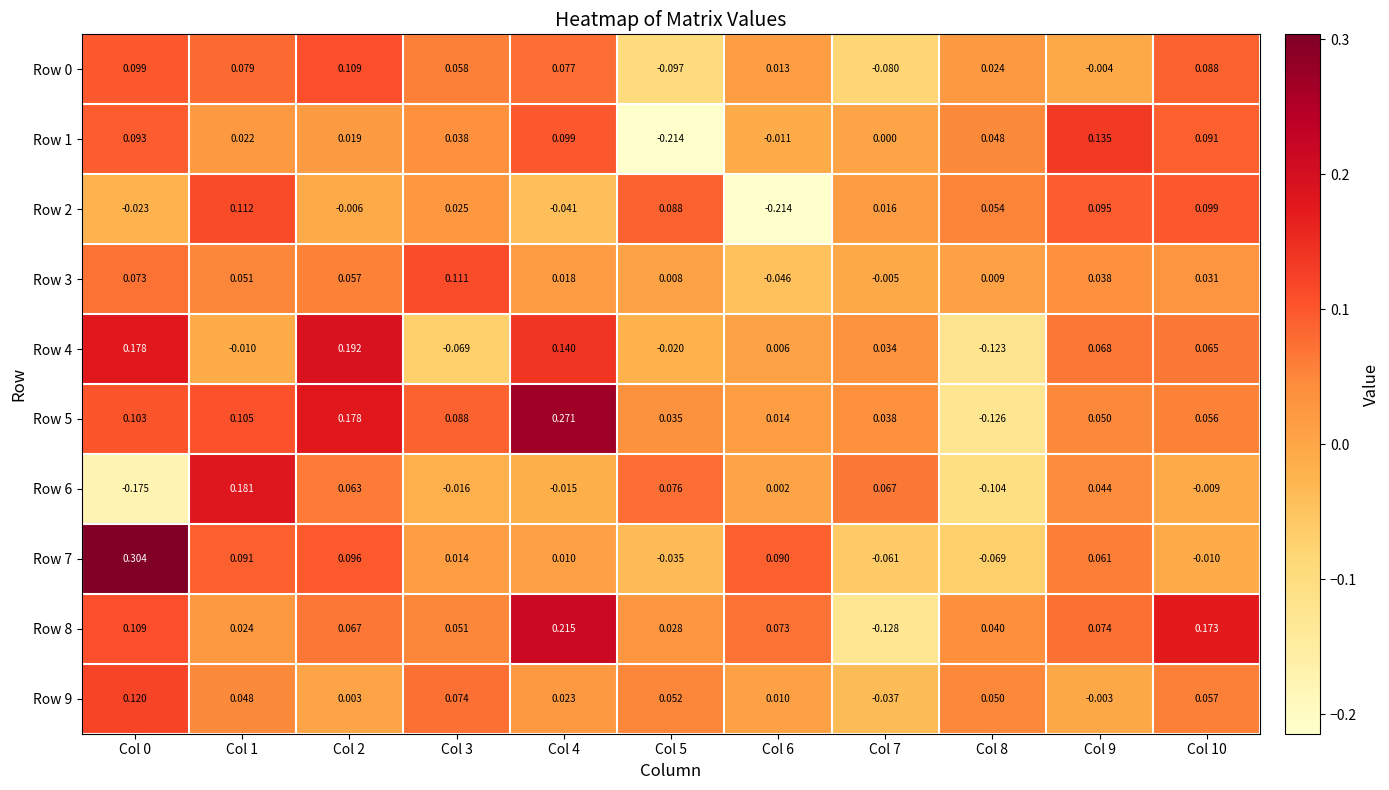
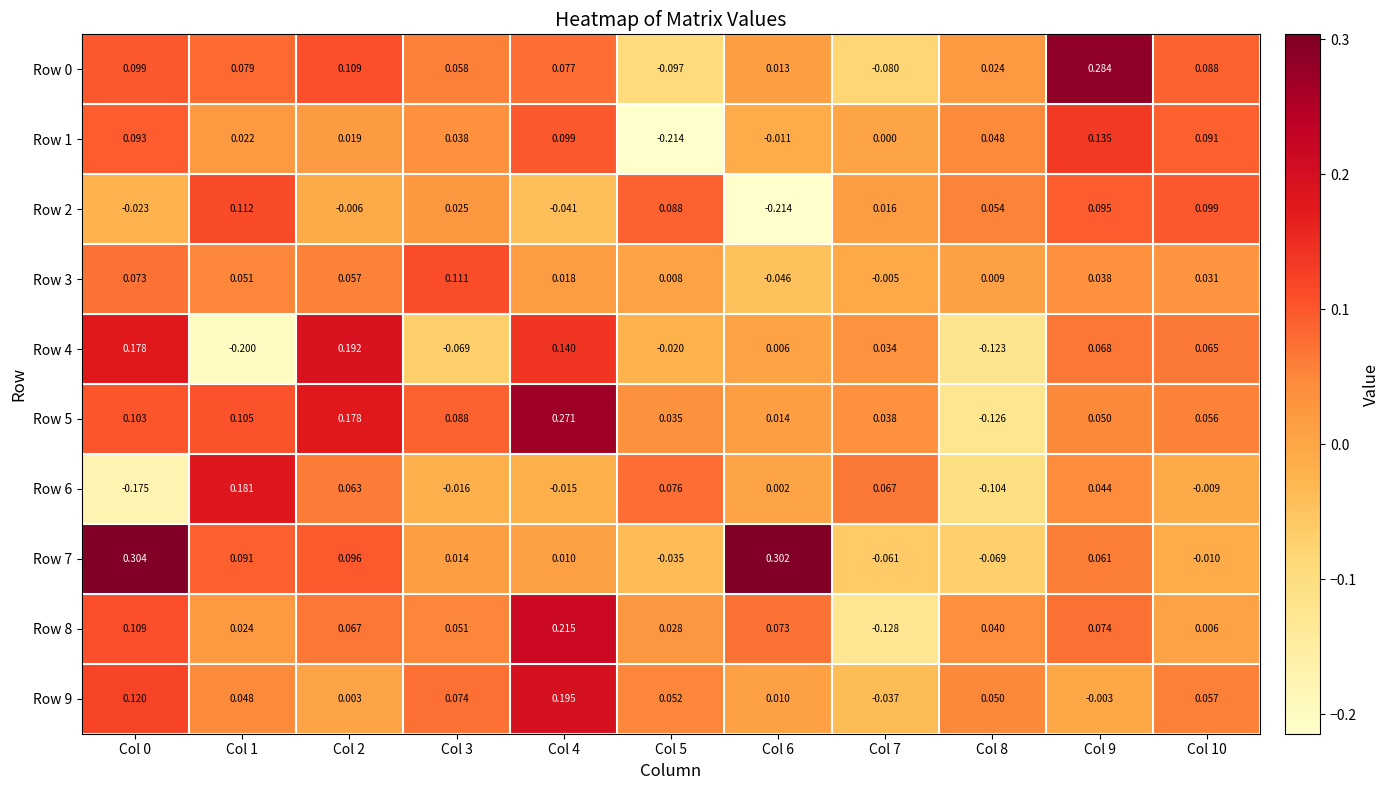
  {
    "Row 0": {
      "Col 0": 0.099,
      "Col 1": 0.079,
      "Col 2": 0.109,
      "Col 3": 0.058,
      "Col 4": 0.077,
      "Col 5": -0.097,
      "Col 6": 0.013,
      "Col 7": -0.080,
      "Col 8": 0.024,
-     "Col 9": -0.004,
+     "Col 9": 0.284,
      "Col 10": 0.088
    },
    "Row 1": {
      "Col 0": 0.093,
      "Col 1": 0.022,
      "Col 2": 0.019,
      "Col 3": 0.038,
      "Col 4": 0.099,
      "Col 5": -0.214,
      "Col 6": -0.011,
      "Col 7": 0.000,
      "Col 8": 0.048,
      "Col 9": 0.135,
      "Col 10": 0.091
    },
    "Row 2": {
      "Col 0": -0.023,
      "Col 1": 0.112,
      "Col 2": -0.006,
      "Col 3": 0.025,
      "Col 4": -0.041,
      "Col 5": 0.088,
      "Col 6": -0.214,
      "Col 7": 0.016,
      "Col 8": 0.054,
      "Col 9": 0.095,
      "Col 10": 0.099
    },
    "Row 3": {
      "Col 0": 0.073,
      "Col 1": 0.051,
      "Col 2": 0.057,
      "Col 3": 0.111,
      "Col 4": 0.018,
      "Col 5": 0.008,
      "Col 6": -0.046,
      "Col 7": -0.005,
      "Col 8": 0.009,
      "Col 9": 0.038,
      "Col 10": 0.031
    },
    "Row 4": {
      "Col 0": 0.178,
-     "Col 1": -0.010,
+     "Col 1": -0.200,
      "Col 2": 0.192,
      "Col 3": -0.069,
      "Col 4": 0.140,
      "Col 5": -0.020,
      "Col 6": 0.006,
      "Col 7": 0.034,
      "Col 8": -0.123,
      "Col 9": 0.068,
      "Col 10": 0.065
    },
    "Row 5": {
      "Col 0": 0.103,
      "Col 1": 0.105,
      "Col 2": 0.178,
      "Col 3": 0.088,
      "Col 4": 0.271,
      "Col 5": 0.035,
      "Col 6": 0.014,
      "Col 7": 0.038,
      "Col 8": -0.126,
      "Col 9": 0.050,
      "Col 10": 0.056
    },
    "Row 6": {
      "Col 0": -0.175,
      "Col 1": 0.181,
      "Col 2": 0.063,
      "Col 3": -0.016,
      "Col 4": -0.015,
      "Col 5": 0.076,
      "Col 6": 0.002,
      "Col 7": 0.067,
      "Col 8": -0.104,
      "Col 9": 0.044,
      "Col 10": -0.009
    },
    "Row 7": {
      "Col 0": 0.304,
      "Col 1": 0.091,
      "Col 2": 0.096,
      "Col 3": 0.014,
      "Col 4": 0.010,
      "Col 5": -0.035,
-     "Col 6": 0.090,
+     "Col 6": 0.302,
      "Col 7": -0.061,
      "Col 8": -0.069,
      "Col 9": 0.061,
      "Col 10": -0.010
    },
    "Row 8": {
      "Col 0": 0.109,
      "Col 1": 0.024,
      "Col 2": 0.067,
      "Col 3": 0.051,
      "Col 4": 0.215,
      "Col 5": 0.028,
      "Col 6": 0.073,
      "Col 7": -0.128,
      "Col 8": 0.040,
      "Col 9": 0.074,
-     "Col 10": 0.173
+     "Col 10": 0.006
    },
    "Row 9": {
      "Col 0": 0.120,
      "Col 1": 0.048,
      "Col 2": 0.003,
      "Col 3": 0.074,
-     "Col 4": 0.023,
+     "Col 4": 0.195,
      "Col 5": 0.052,
      "Col 6": 0.010,
      "Col 7": -0.037,
      "Col 8": 0.050,
      "Col 9": -0.003,
      "Col 10": 0.057
    }
  }
